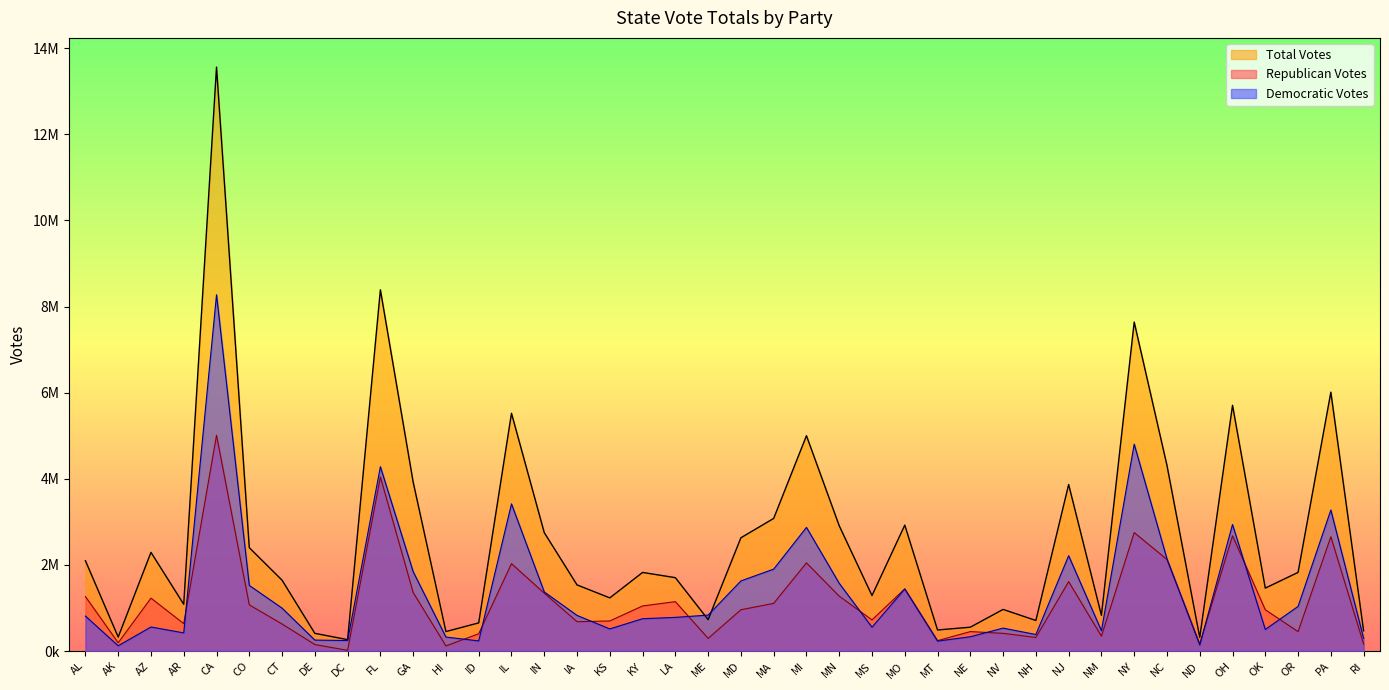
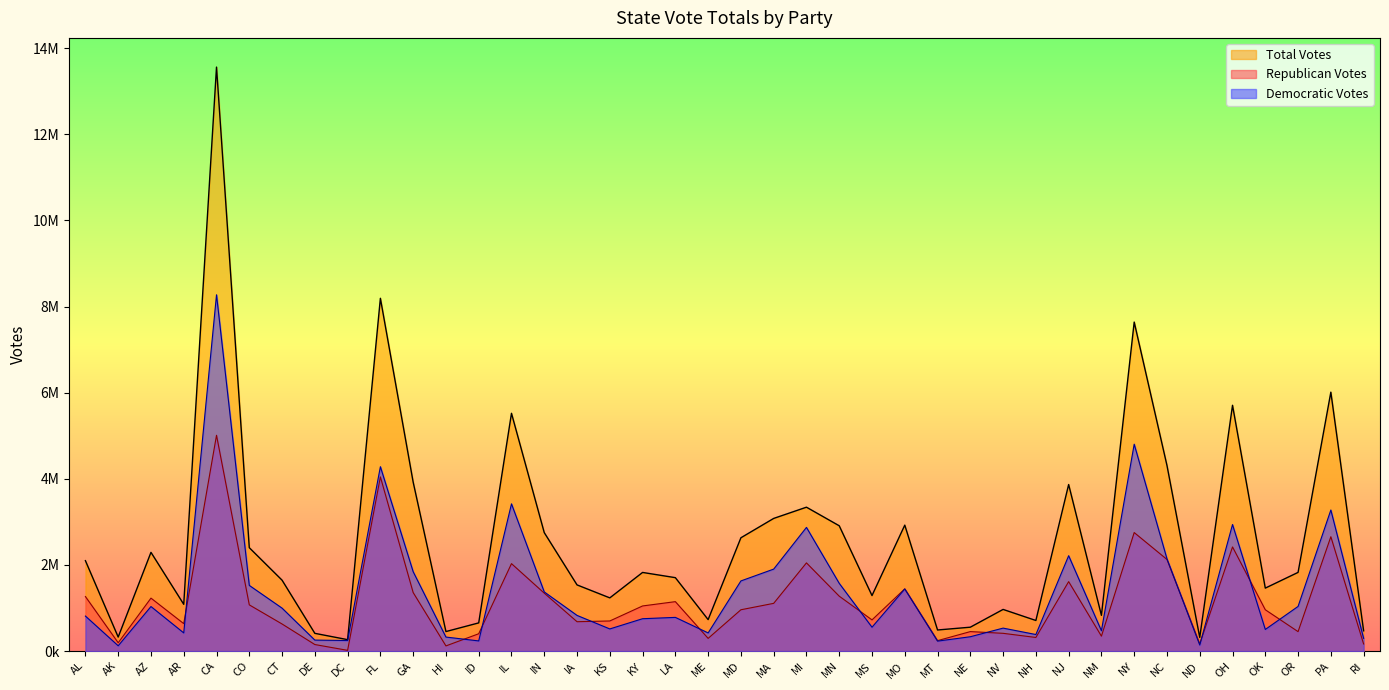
  {
    "Total Votes": {
      "AL": 2100000,
      "AK": 300000,
      "AZ": 2300000,
      "AR": 1100000,
      "CA": 13600000,
      "CO": 2400000,
      "CT": 1600000,
      "DE": 400000,
-     "FL": 8400000,
+     "FL": 8200000,
      "GA": 3900000,
      "HI": 500000,
      "ID": 700000,
      "IL": 5500000,
      "IN": 2800000,
      "IA": 1500000,
      "KS": 1200000,
      "KY": 1800000,
      "LA": 1700000,
      "ME": 700000,
      "MD": 2600000,
      "MA": 3100000,
-     "MI": 5000000,
+     "MI": 3300000,
      "MN": 2900000,
      "MS": 1300000,
      "MO": 2900000,
      "MT": 500000,
      "NE": 600000,
      "NV": 1000000,
      "NH": 700000,
      "NJ": 3900000,
      "NM": 800000,
      "NY": 7600000,
      "NC": 4300000,
      "ND": 300000,
      "OH": 5700000,
      "OK": 1500000,
      "OR": 1800000,
      "PA": 6000000,
      "RI": 500000
    },
    "Republican Votes": {
      "AL": 1300000,
      "AK": 200000,
      "AZ": 1200000,
      "AR": 600000,
      "CA": 5000000,
      "CO": 1100000,
      "CT": 600000,
      "DE": 200000,
      "DC": 0,
      "FL": 4000000,
      "GA": 1400000,
      "HI": 100000,
      "ID": 400000,
      "IL": 2000000,
      "IA": 700000,
      "KS": 700000,
      "KY": 1000000,
      "LA": 1100000,
      "ME": 300000,
      "MD": 1000000,
      "MA": 1100000,
      "MI": 2000000,
      "MN": 1300000,
      "MS": 700000,
      "NE": 500000,
      "NV": 400000,
      "NH": 300000,
      "NJ": 1600000,
      "NM": 300000,
      "NY": 2800000,
-     "OH": 2700000,
+     "OH": 2400000,
      "OK": 1000000,
      "OR": 500000,
      "PA": 2700000,
      "RI": 200000
    },
    "Democratic Votes": {
      "AL": 800000,
      "AK": 100000,
-     "AZ": 600000,
+     "AZ": 1000000,
      "AR": 400000,
      "CA": 8300000,
      "CO": 1500000,
      "CT": 1000000,
      "DE": 300000,
      "FL": 4300000,
      "GA": 1800000,
      "HI": 300000,
      "ID": 200000,
      "IL": 3400000,
      "IA": 800000,
      "KS": 500000,
      "KY": 800000,
      "LA": 800000,
-     "ME": 800000,
+     "ME": 400000,
      "MD": 1600000,
      "MA": 1900000,
      "MI": 2900000,
      "MN": 1600000,
      "MS": 600000,
      "NE": 300000,
      "NV": 500000,
      "NH": 400000,
      "NJ": 2200000,
      "NM": 500000,
      "NY": 4800000,
      "OH": 2900000,
      "OK": 500000,
      "OR": 1000000,
      "PA": 3300000,
      "RI": 300000
    }
  }
